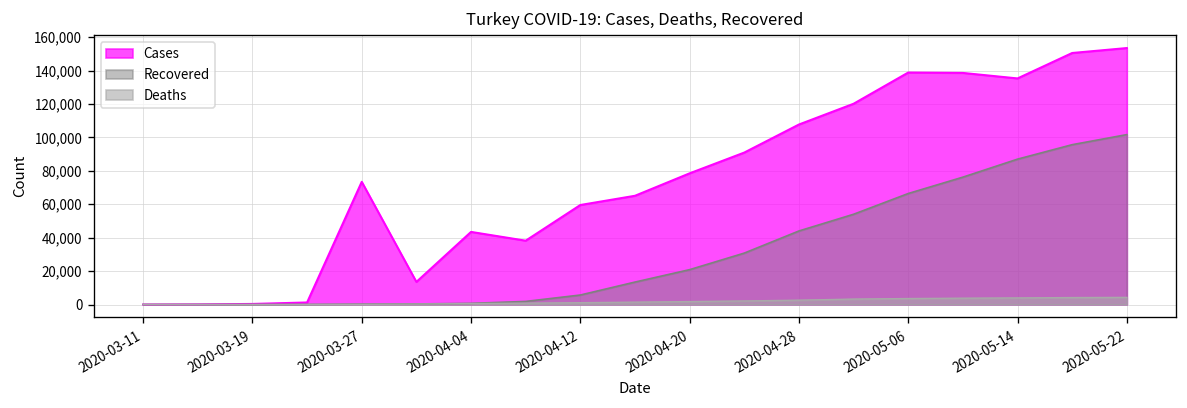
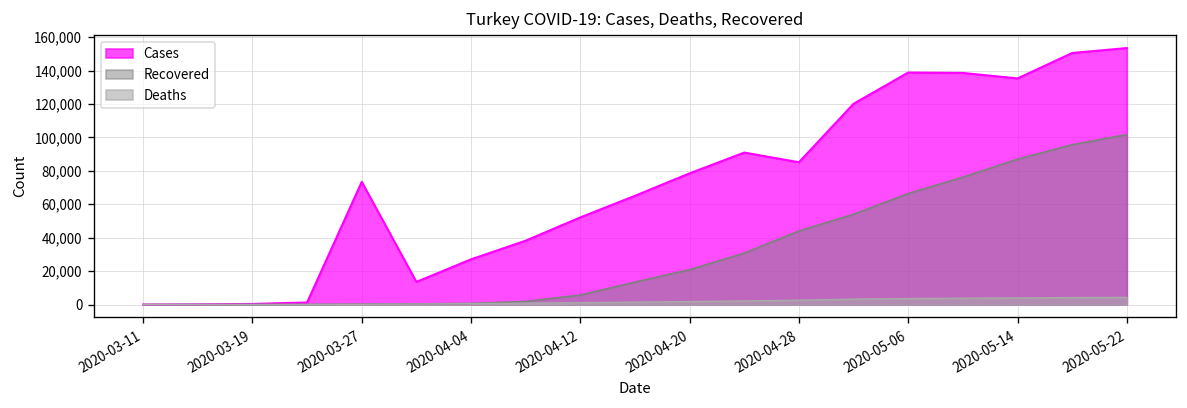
  {
    "Cases": {
      "2020-03-27": "73,000",
-     "2020-04-04": "43,000",
-     "2020-04-12": "60,000",
+     "2020-04-04": "27,000",
+     "2020-04-12": "52,000",
      "2020-04-20": "79,000",
-     "2020-04-28": "108,000",
+     "2020-04-28": "85,000",
      "2020-05-06": "139,000",
      "2020-05-14": "135,000",
      "2020-05-22": "154,000"
    }
  }
